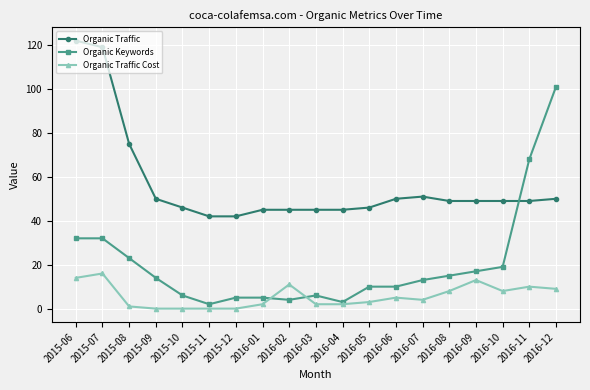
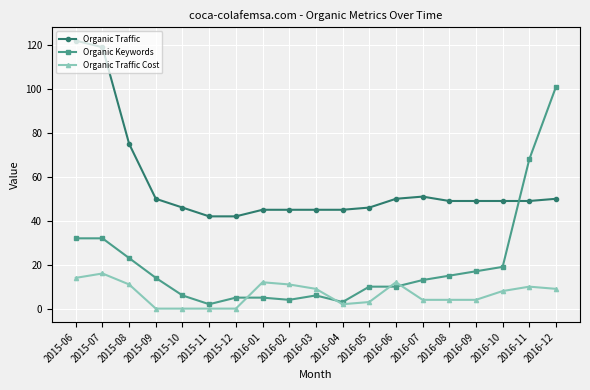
  {
    "Organic Traffic Cost": {
      "2015-06": 14,
      "2015-07": 16,
-     "2015-08": 1,
+     "2015-08": 11,
      "2015-09": 0,
      "2015-10": 0,
      "2015-11": 0,
      "2015-12": 0,
-     "2016-01": 2,
+     "2016-01": 12,
      "2016-02": 11,
-     "2016-03": 2,
+     "2016-03": 9,
      "2016-05": 3,
-     "2016-06": 5,
+     "2016-06": 12,
      "2016-07": 4,
-     "2016-08": 8,
-     "2016-09": 13,
+     "2016-08": 4,
+     "2016-09": 4,
      "2016-10": 8,
      "2016-11": 10,
      "2016-12": 9
    }
  }
